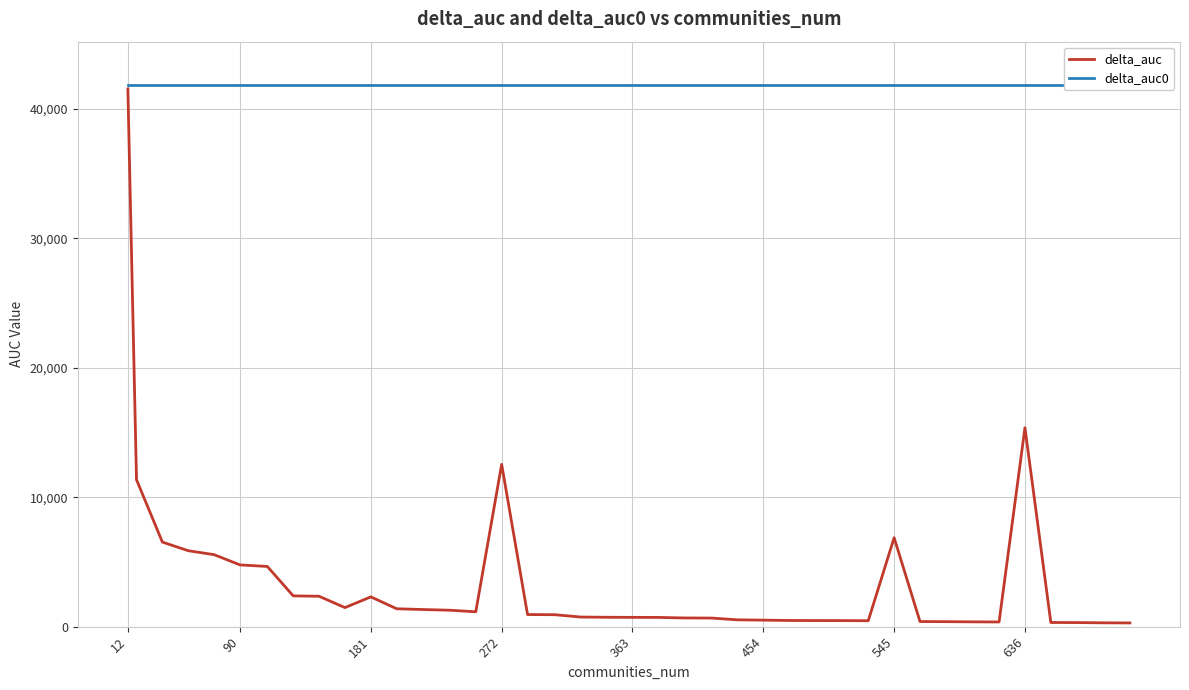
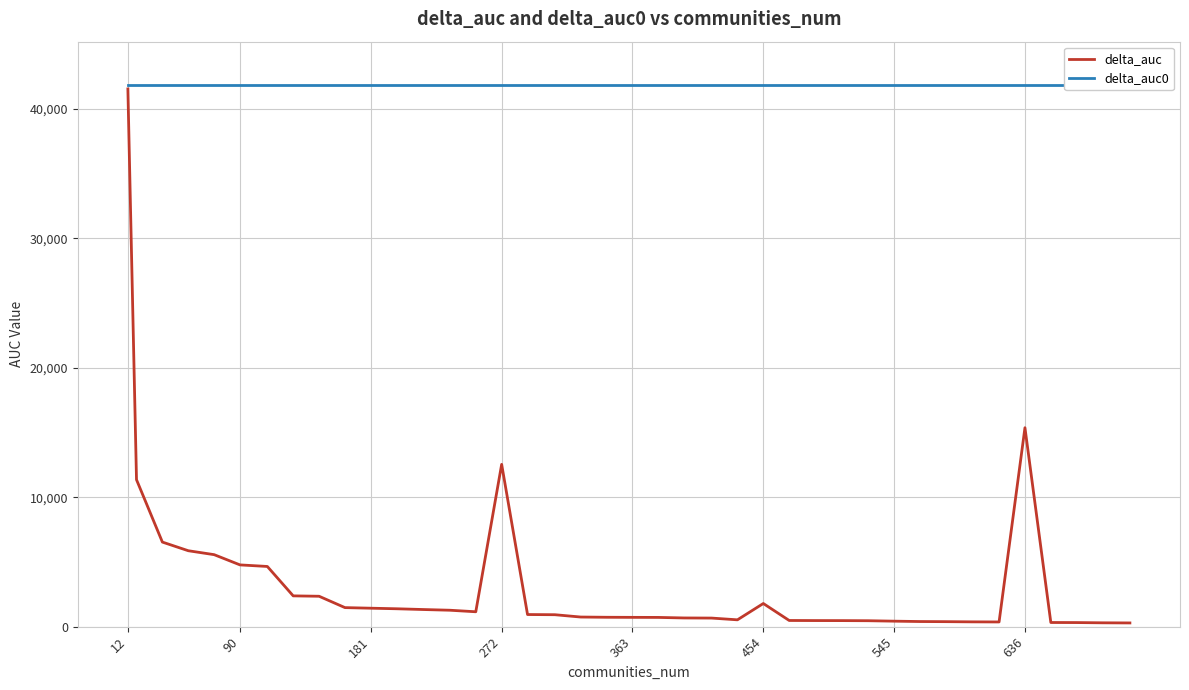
  {
    "delta_auc": {
      "12": "41,500",
      "90": "4,800",
-     "181": "2,300",
+     "181": "1,400",
      "272": "12,500",
      "363": "700",
-     "454": "500",
-     "545": "6,900",
+     "454": "1,800",
+     "545": "400",
      "636": "15,400"
    },
    "delta_auc0": {
      "12": "41,800",
      "90": "41,800",
      "181": "41,800",
      "272": "41,800",
      "363": "41,800",
      "454": "41,800",
      "545": "41,800",
      "636": "41,800"
    }
  }
